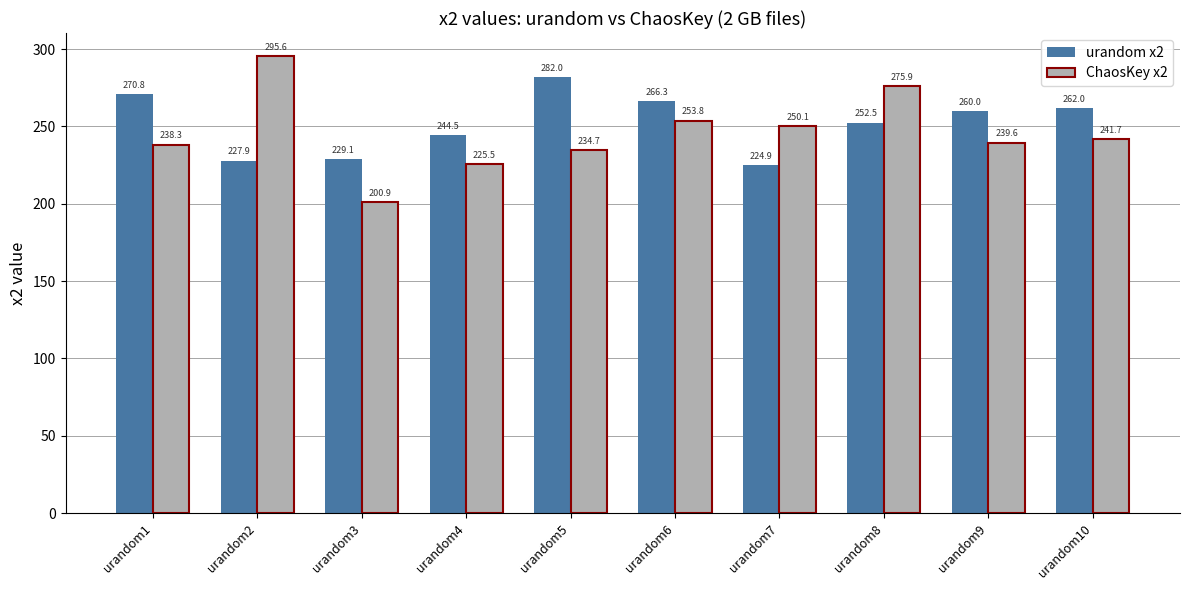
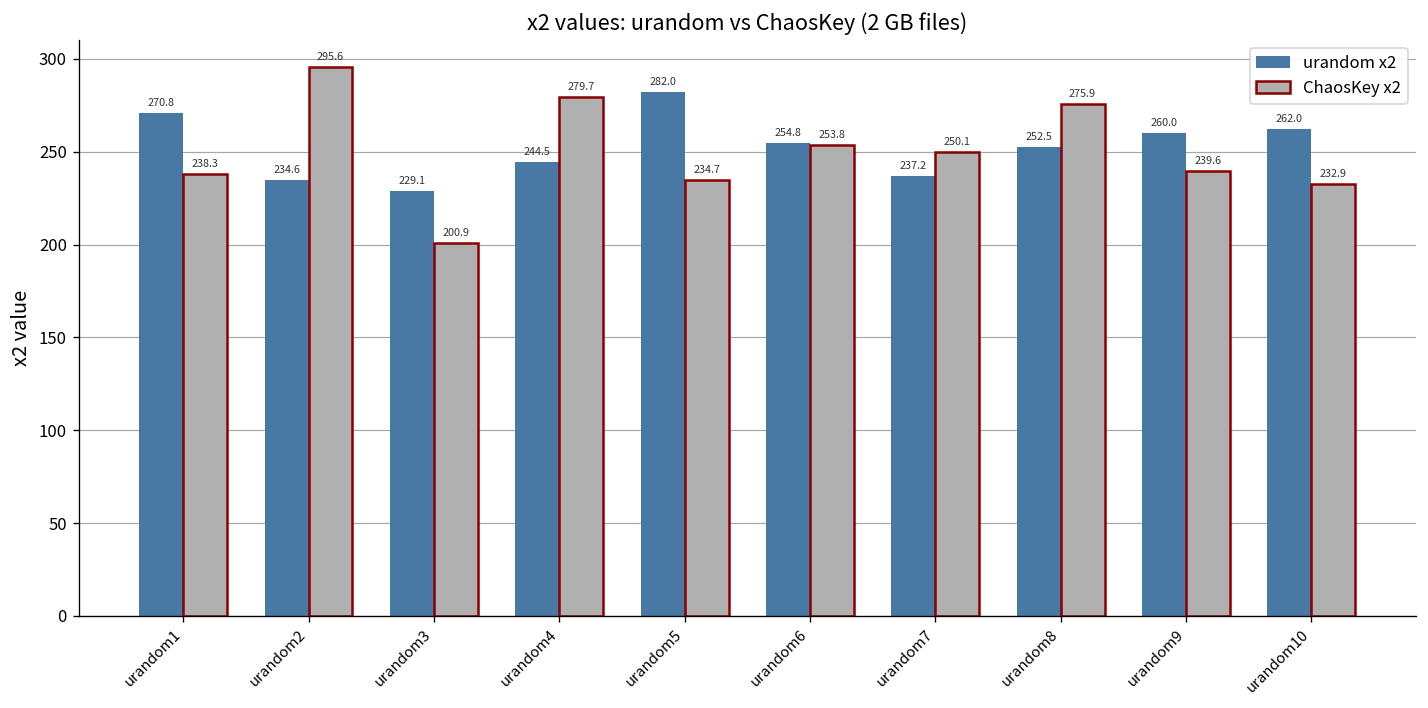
  {
    "urandom x2": {
      "urandom1": 270.8,
-     "urandom2": 227.9,
+     "urandom2": 234.6,
      "urandom3": 229.1,
      "urandom4": 244.5,
      "urandom5": 282.0,
-     "urandom6": 266.3,
-     "urandom7": 224.9,
+     "urandom6": 254.8,
+     "urandom7": 237.2,
      "urandom8": 252.5,
      "urandom9": 260.0,
      "urandom10": 262.0
    },
    "ChaosKey x2": {
      "urandom1": 238.3,
      "urandom2": 295.6,
      "urandom3": 200.9,
-     "urandom4": 225.5,
+     "urandom4": 279.7,
      "urandom5": 234.7,
      "urandom6": 253.8,
      "urandom7": 250.1,
      "urandom8": 275.9,
      "urandom9": 239.6,
-     "urandom10": 241.7
+     "urandom10": 232.9
    }
  }
